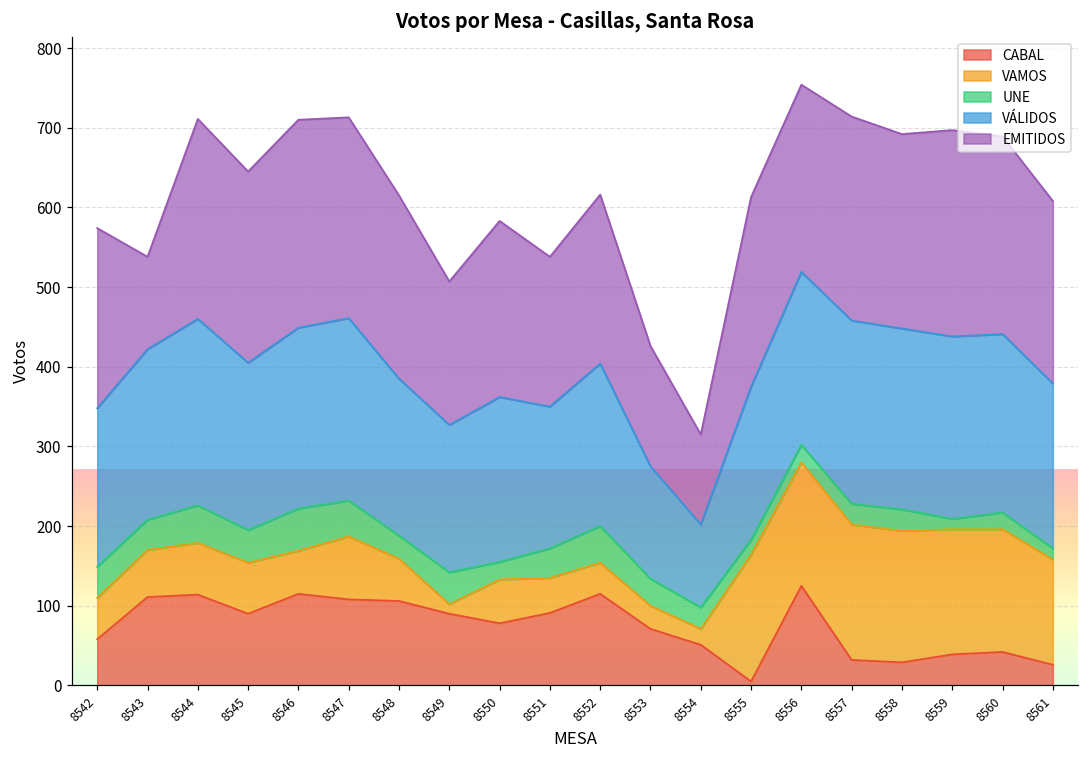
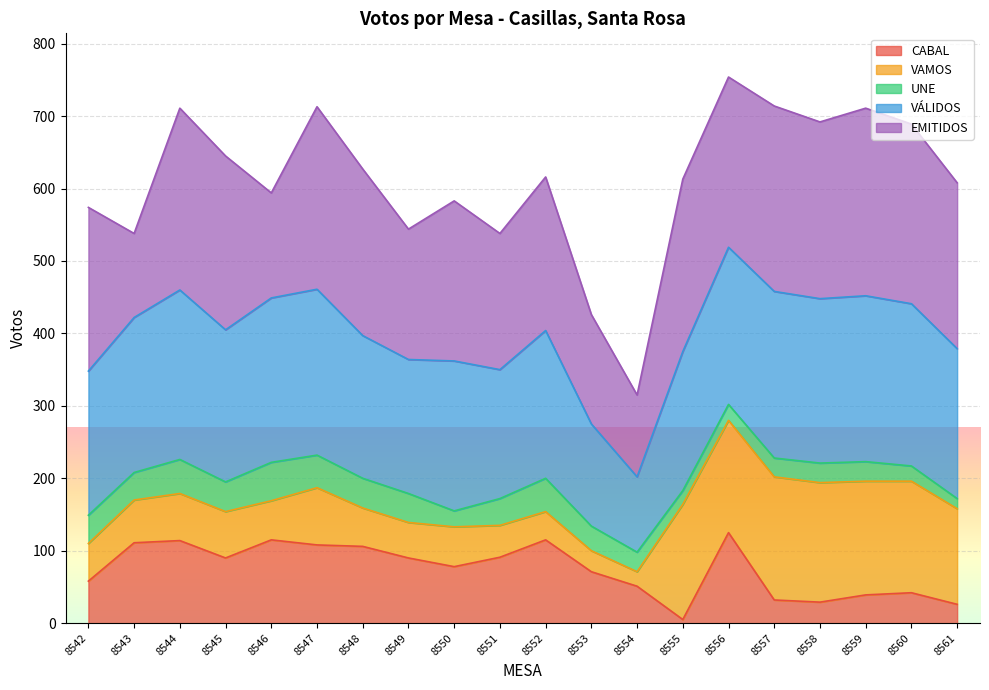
  {
    "CABAL": {
      "8542": 60,
      "8543": 110,
      "8544": 110,
      "8545": 90,
      "8546": 120,
      "8547": 110,
      "8548": 110,
      "8549": 90,
      "8550": 80,
      "8551": 90,
      "8552": 120,
      "8553": 70,
      "8554": 50,
      "8555": 10,
      "8556": 130,
      "8557": 30,
      "8558": 30,
      "8559": 40,
      "8560": 40,
      "8561": 30
    },
    "VAMOS": {
      "8542": 50,
      "8543": 60,
      "8544": 70,
      "8545": 60,
      "8546": 50,
      "8547": 80,
      "8548": 50,
-     "8549": 10,
+     "8549": 50,
      "8550": 60,
      "8551": 40,
      "8552": 40,
      "8553": 30,
      "8554": 20,
      "8555": 160,
      "8556": 160,
      "8557": 170,
      "8558": 170,
      "8559": 160,
      "8560": 150,
      "8561": 130
    },
    "UNE": {
      "8542": 40,
      "8543": 40,
      "8544": 50,
      "8545": 40,
      "8546": 50,
      "8547": 50,
-     "8548": 30,
+     "8548": 40,
      "8549": 40,
      "8550": 20,
      "8551": 40,
      "8552": 50,
      "8553": 30,
      "8554": 30,
      "8555": 20,
      "8556": 20,
      "8557": 30,
      "8558": 30,
-     "8559": 10,
+     "8559": 30,
      "8560": 20,
      "8561": 10
    },
    "VÁLIDOS": {
      "8542": 200,
      "8543": 210,
      "8544": 230,
      "8545": 210,
      "8546": 230,
      "8547": 230,
      "8548": 200,
      "8549": 190,
      "8550": 210,
      "8551": 180,
      "8552": 200,
      "8553": 140,
      "8554": 100,
      "8555": 190,
      "8556": 220,
      "8557": 230,
      "8558": 230,
      "8559": 230,
      "8560": 220,
      "8561": 210
    },
    "EMITIDOS": {
      "8542": 230,
      "8543": 120,
      "8544": 250,
      "8545": 240,
-     "8546": 260,
+     "8546": 150,
      "8547": 250,
      "8548": 230,
      "8549": 180,
      "8550": 220,
      "8551": 190,
      "8552": 210,
      "8553": 150,
      "8554": 110,
      "8555": 240,
      "8556": 240,
      "8557": 260,
      "8558": 240,
      "8559": 260,
      "8561": 230
    }
  }
